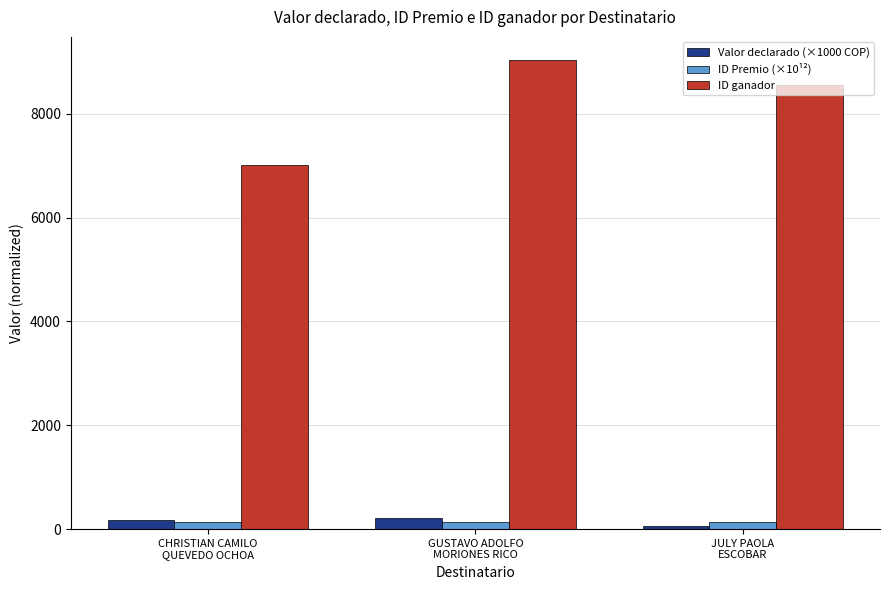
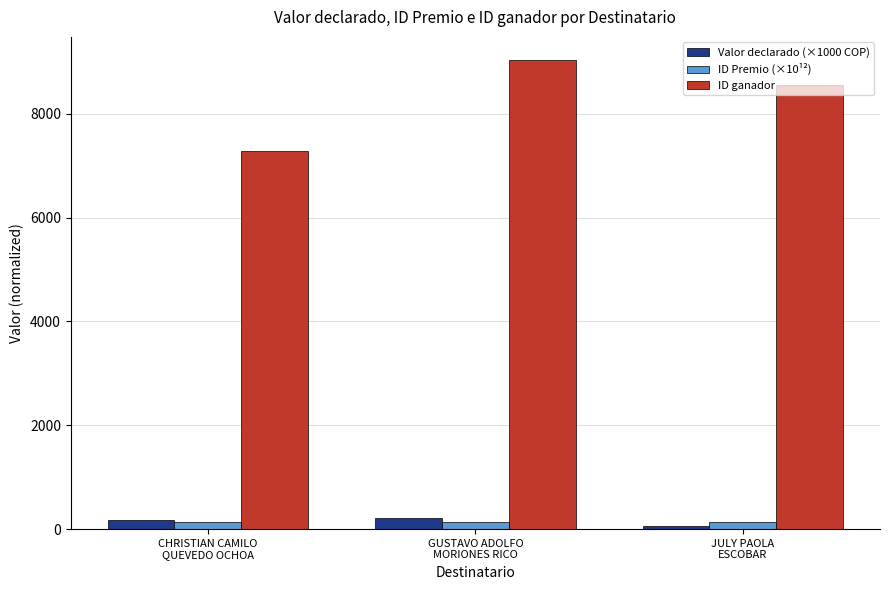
  {
    "Valor declarado (×1000 COP)": {
      "CHRISTIAN CAMILO QUEVEDO OCHOA": 200,
      "GUSTAVO ADOLFO MORIONES RICO": 200,
      "JULY PAOLA ESCOBAR": 100
    },
    "ID Premio (×10¹²)": {
      "CHRISTIAN CAMILO QUEVEDO OCHOA": 100,
      "GUSTAVO ADOLFO MORIONES RICO": 100,
      "JULY PAOLA ESCOBAR": 100
    },
    "ID ganador": {
-     "CHRISTIAN CAMILO QUEVEDO OCHOA": 7000,
+     "CHRISTIAN CAMILO QUEVEDO OCHOA": 7300,
      "GUSTAVO ADOLFO MORIONES RICO": 9000
    }
  }
